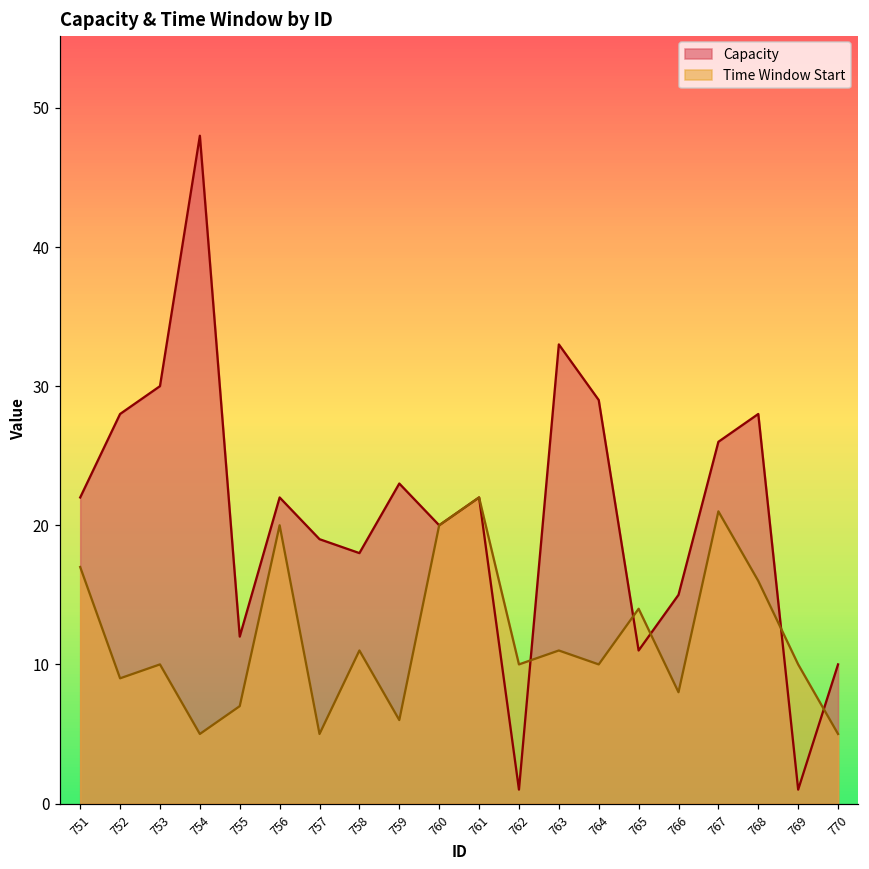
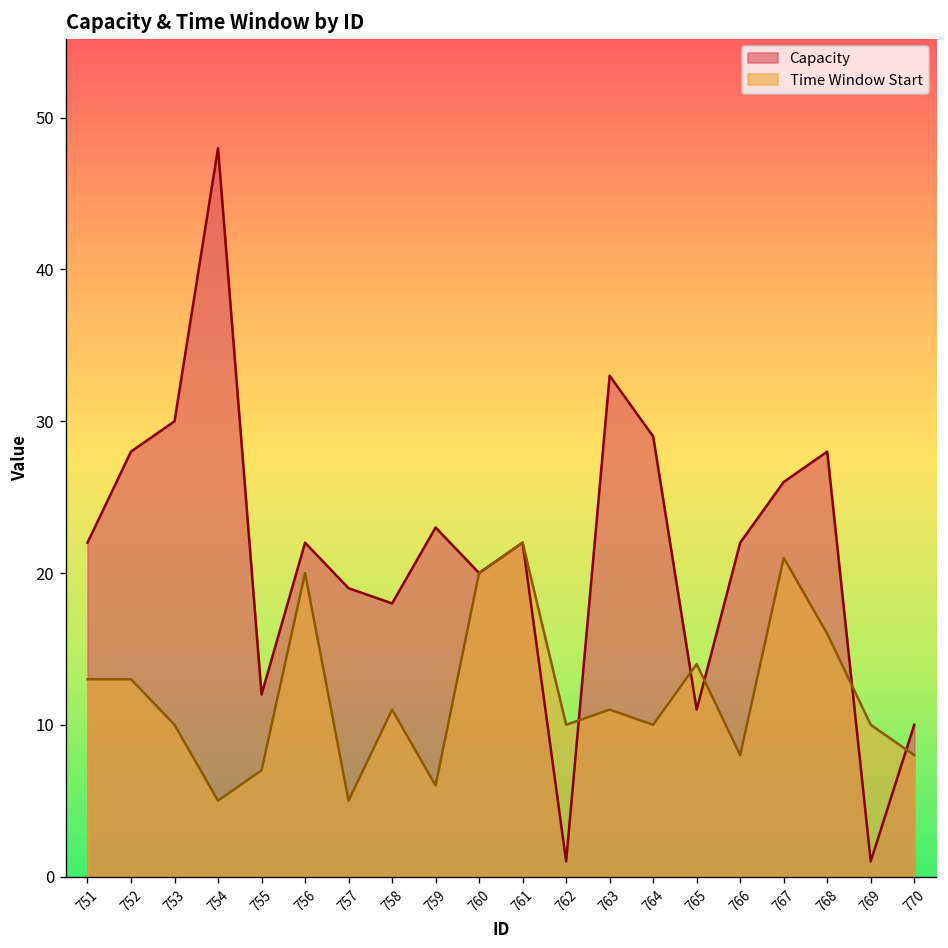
  {
    "Capacity": {
      "751": 22,
      "752": 28,
      "753": 30,
      "754": 48,
      "755": 12,
      "756": 22,
      "757": 19,
      "758": 18,
      "759": 23,
      "762": 1,
      "763": 33,
      "764": 29,
      "765": 11,
-     "766": 15,
+     "766": 22,
      "767": 26,
      "768": 28,
      "769": 1,
      "770": 10
    },
    "Time Window Start": {
-     "751": 17,
-     "752": 9,
+     "751": 13,
+     "752": 13,
      "753": 10,
      "754": 5,
      "755": 7,
      "756": 20,
      "757": 5,
      "758": 11,
      "759": 6,
      "762": 10,
      "763": 11,
      "764": 10,
      "765": 14,
      "766": 8,
      "767": 21,
      "768": 16,
      "769": 10,
-     "770": 5
+     "770": 8
    }
  }
